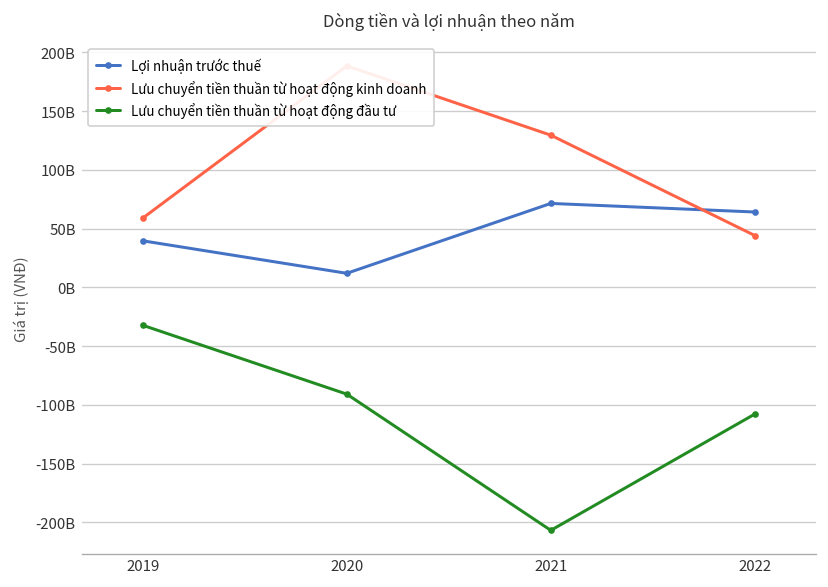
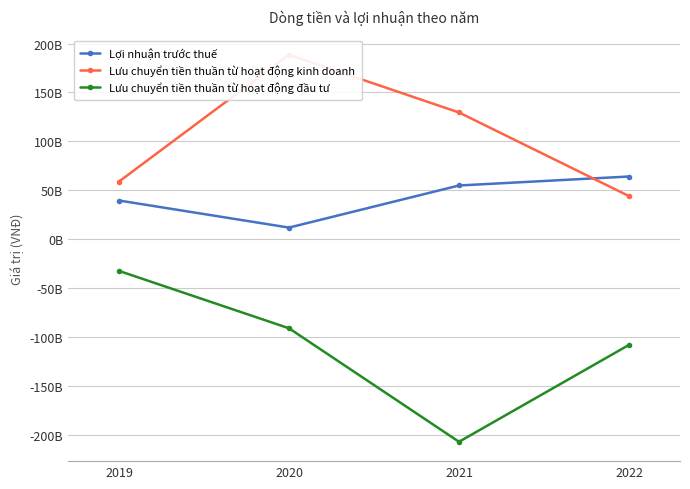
  {
    "Lợi nhuận trước thuế": {
      "2019": 40000000000,
      "2020": 10000000000,
-     "2021": 70000000000,
+     "2021": 50000000000,
      "2022": 60000000000
    },
    "Lưu chuyển tiền thuần từ hoạt động kinh doanh": {
      "2019": 60000000000,
      "2021": 130000000000,
      "2022": 40000000000
    },
    "Lưu chuyển tiền thuần từ hoạt động đầu tư": {
      "2019": -30000000000,
      "2020": -90000000000,
      "2021": -210000000000,
      "2022": -110000000000
    }
  }
